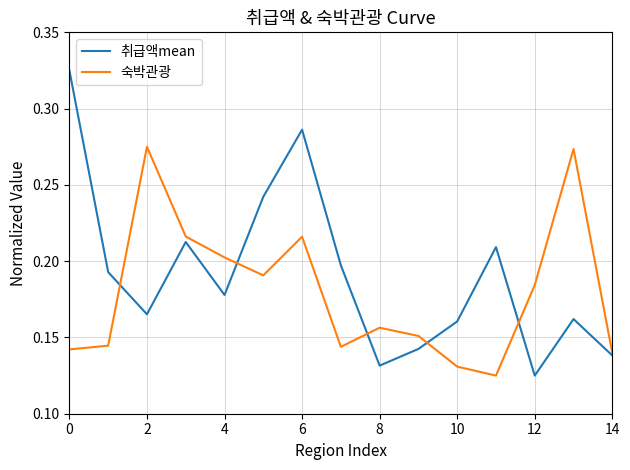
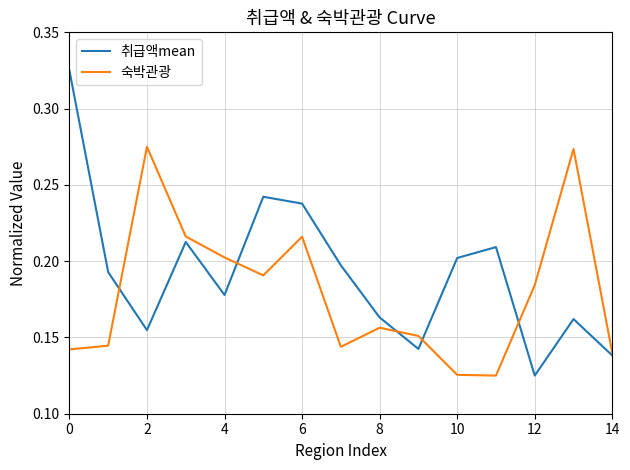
  {
    "취급액mean": {
      "0": 0.325,
-     "2": 0.165,
+     "2": 0.155,
      "4": 0.178,
-     "6": 0.286,
-     "8": 0.132,
-     "10": 0.160,
+     "6": 0.238,
+     "8": 0.163,
+     "10": 0.202,
      "12": 0.125
    },
    "숙박관광": {
      "0": 0.142,
      "2": 0.275,
      "4": 0.202,
      "6": 0.216,
      "8": 0.156,
-     "10": 0.131,
+     "10": 0.125,
      "12": 0.184
    }
  }
